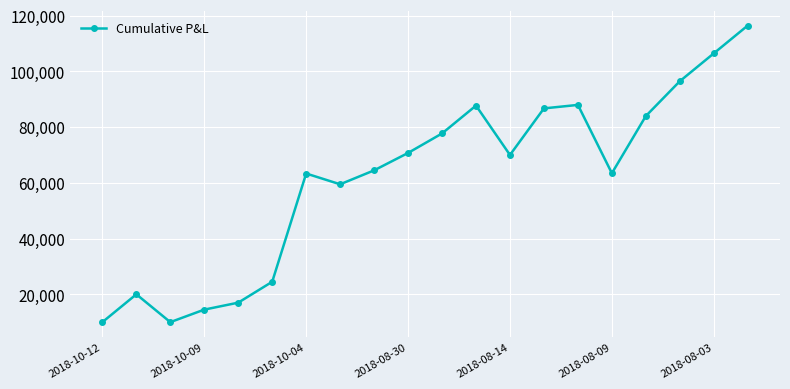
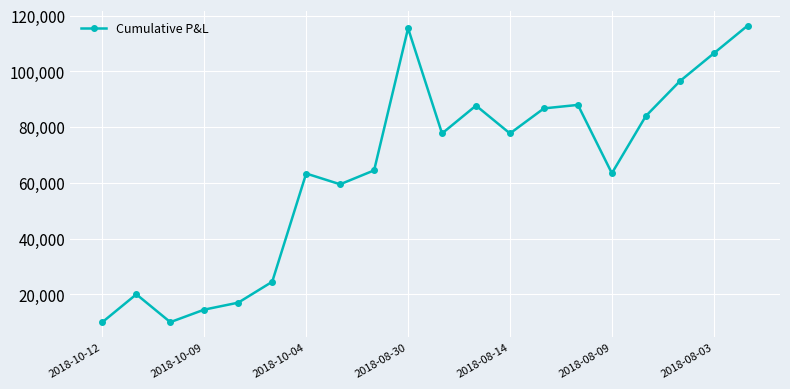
  {
    "2018-10-12": "10,000",
    "2018-10-09": "15,000",
    "2018-10-04": "63,000",
-   "2018-08-30": "71,000",
-   "2018-08-14": "70,000",
+   "2018-08-30": "116,000",
+   "2018-08-14": "78,000",
    "2018-08-09": "63,000",
    "2018-08-03": "107,000"
  }
